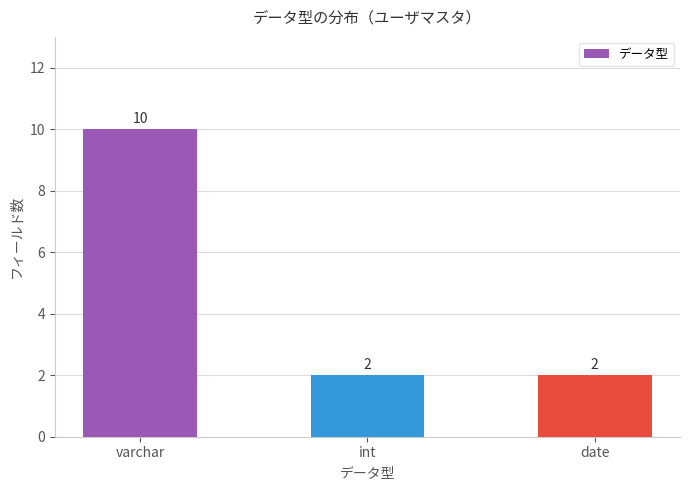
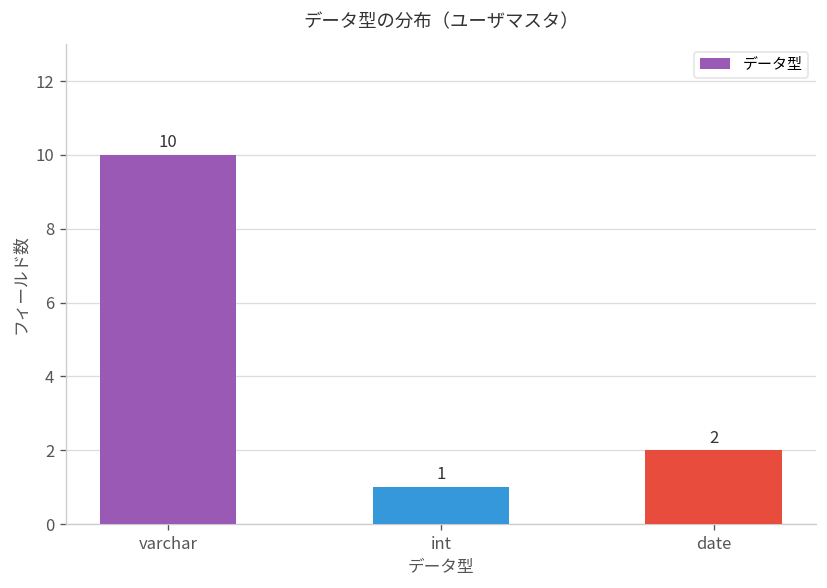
  {
    "varchar": 10,
-   "int": 2,
+   "int": 1,
    "date": 2
  }
